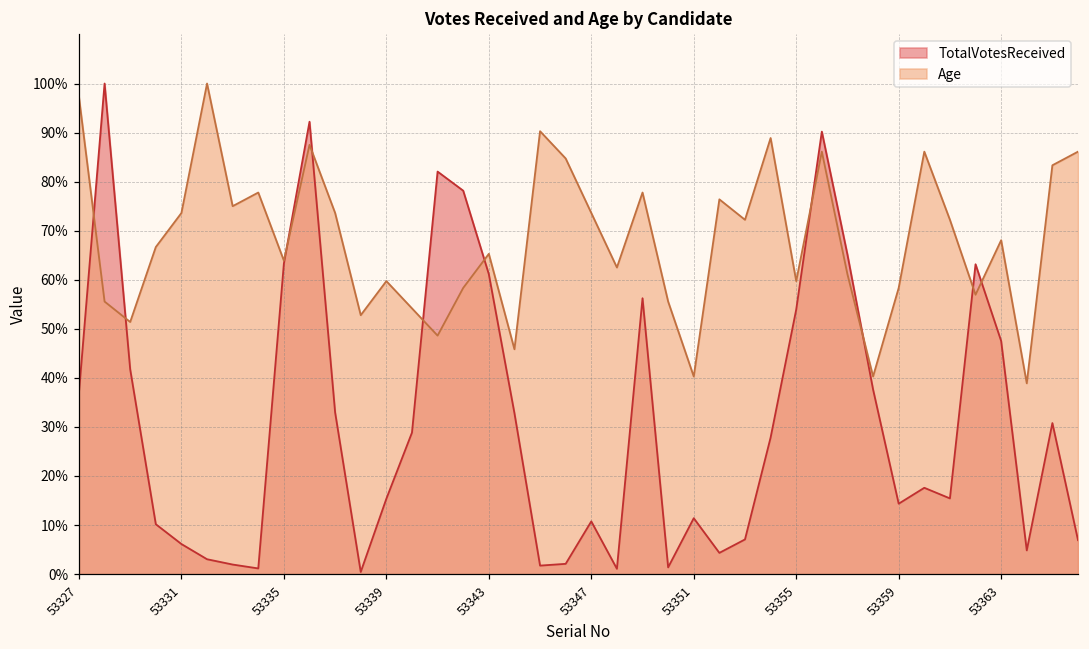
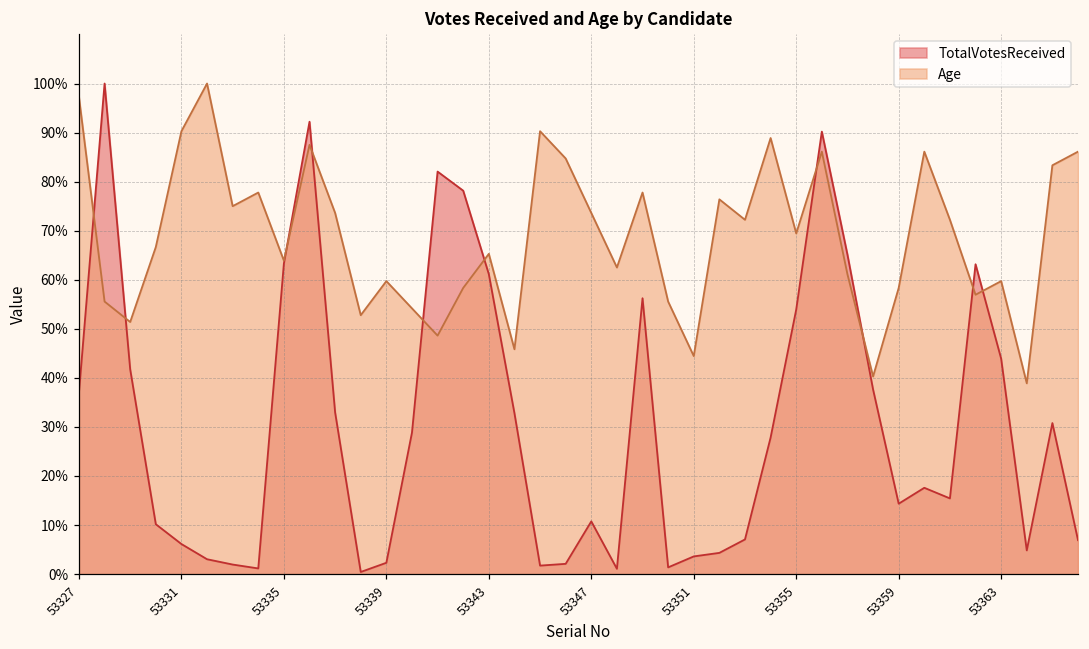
  {
    "TotalVotesReceived": {
      "53327": "37%",
      "53331": "6%",
      "53335": "63%",
-     "53339": "15%",
+     "53339": "2%",
      "53343": "61%",
      "53347": "11%",
-     "53351": "11%",
+     "53351": "4%",
      "53355": "54%",
      "53359": "14%",
-     "53363": "48%"
+     "53363": "44%"
    },
    "Age": {
      "53327": "97%",
-     "53331": "74%",
+     "53331": "90%",
      "53335": "64%",
      "53339": "60%",
      "53343": "65%",
      "53347": "74%",
-     "53351": "40%",
-     "53355": "60%",
+     "53351": "44%",
+     "53355": "69%",
      "53359": "58%",
-     "53363": "68%"
+     "53363": "60%"
    }
  }
